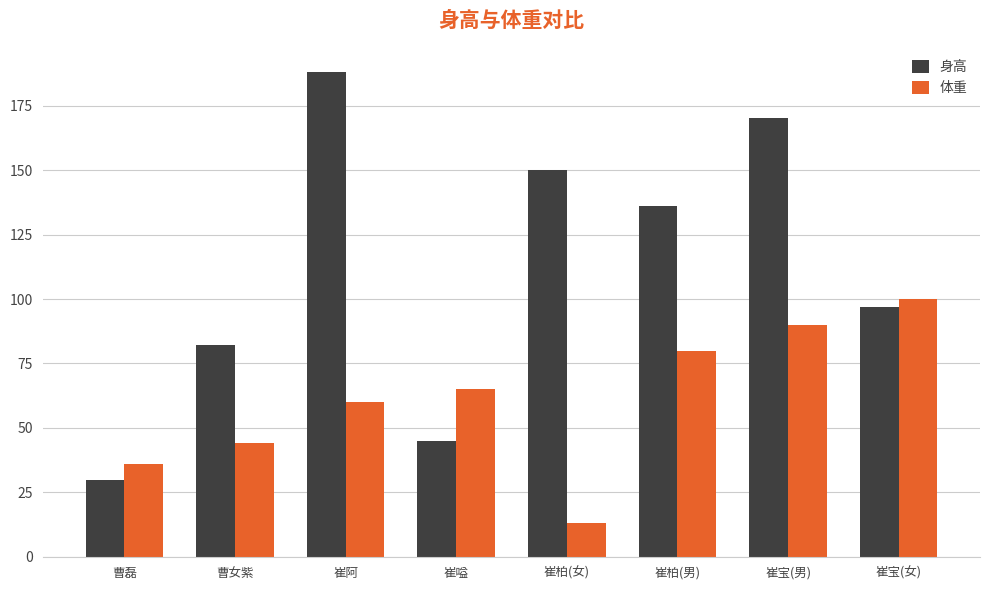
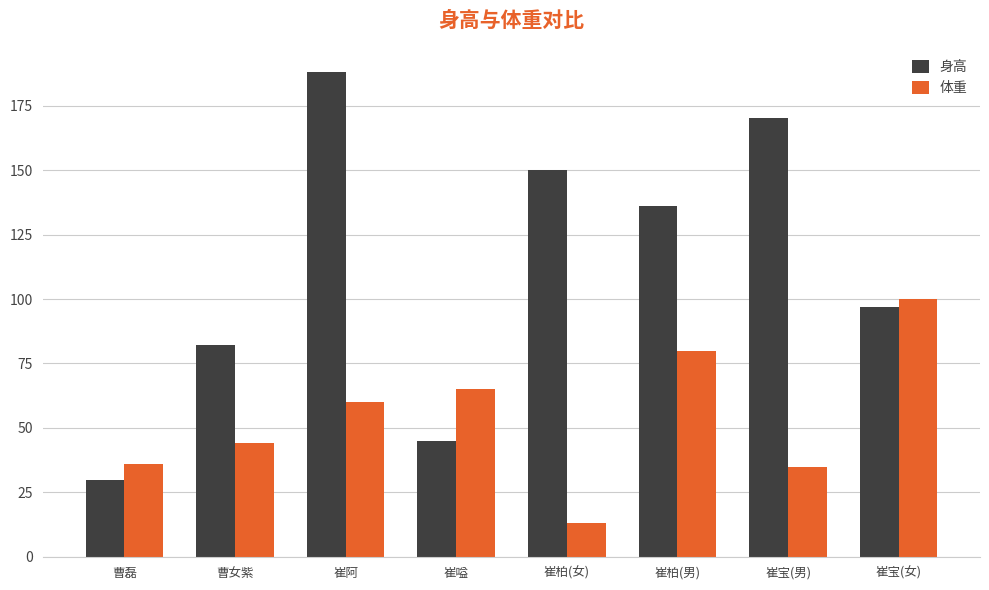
  {
    "身高": {
      "曹磊": 30,
      "曹女紫": 82,
      "崔阿": 188,
      "崔嗌": 45,
      "崔柏(女)": 150,
      "崔柏(男)": 136,
      "崔宝(男)": 170,
      "崔宝(女)": 97
    },
    "体重": {
      "曹磊": 36,
      "曹女紫": 44,
      "崔阿": 60,
      "崔嗌": 65,
      "崔柏(女)": 13,
      "崔柏(男)": 80,
-     "崔宝(男)": 90,
+     "崔宝(男)": 35,
      "崔宝(女)": 100
    }
  }
